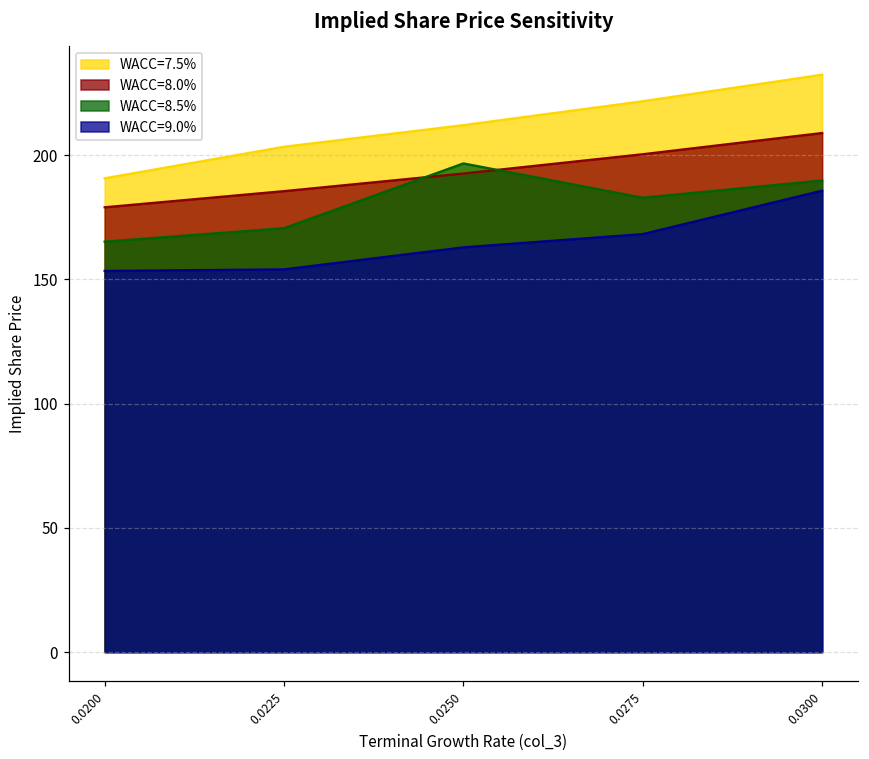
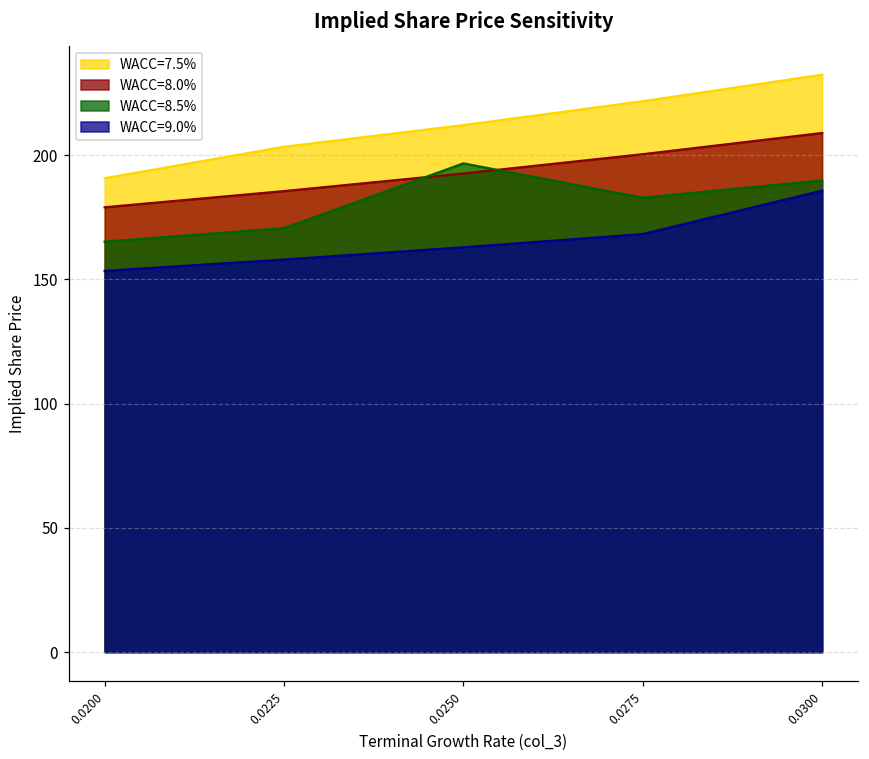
  {
    "WACC=7.5%": {
      "0.0200": 191,
      "0.0225": 203,
      "0.0250": 212,
      "0.0275": 222,
      "0.0300": 232
    },
    "WACC=8.0%": {
      "0.0200": 179,
      "0.0225": 186,
      "0.0250": 193,
      "0.0275": 200,
      "0.0300": 209
    },
    "WACC=8.5%": {
      "0.0200": 165,
      "0.0225": 171,
      "0.0250": 197,
      "0.0275": 183,
      "0.0300": 190
    },
    "WACC=9.0%": {
      "0.0200": 153,
-     "0.0225": 154,
+     "0.0225": 158,
      "0.0250": 163,
      "0.0275": 168,
      "0.0300": 186
    }
  }
